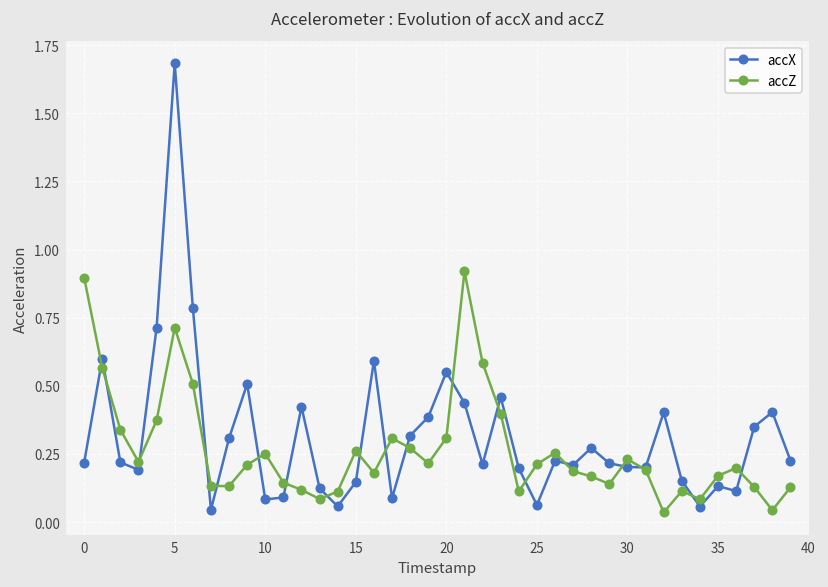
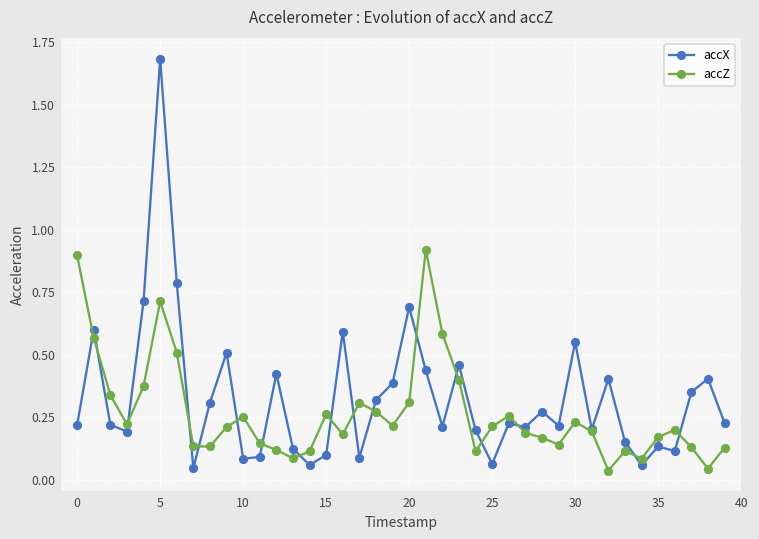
  {
    "accX": {
      "0": 0.22,
      "5": 1.68,
      "10": 0.08,
-     "15": 0.15,
-     "20": 0.55,
+     "15": 0.10,
+     "20": 0.69,
      "25": 0.06,
-     "30": 0.20,
+     "30": 0.55,
      "35": 0.13
    },
    "accZ": {
      "0": 0.90,
      "5": 0.71,
      "10": 0.25,
      "15": 0.26,
      "20": 0.31,
      "25": 0.21,
      "30": 0.23,
      "35": 0.17
    }
  }
